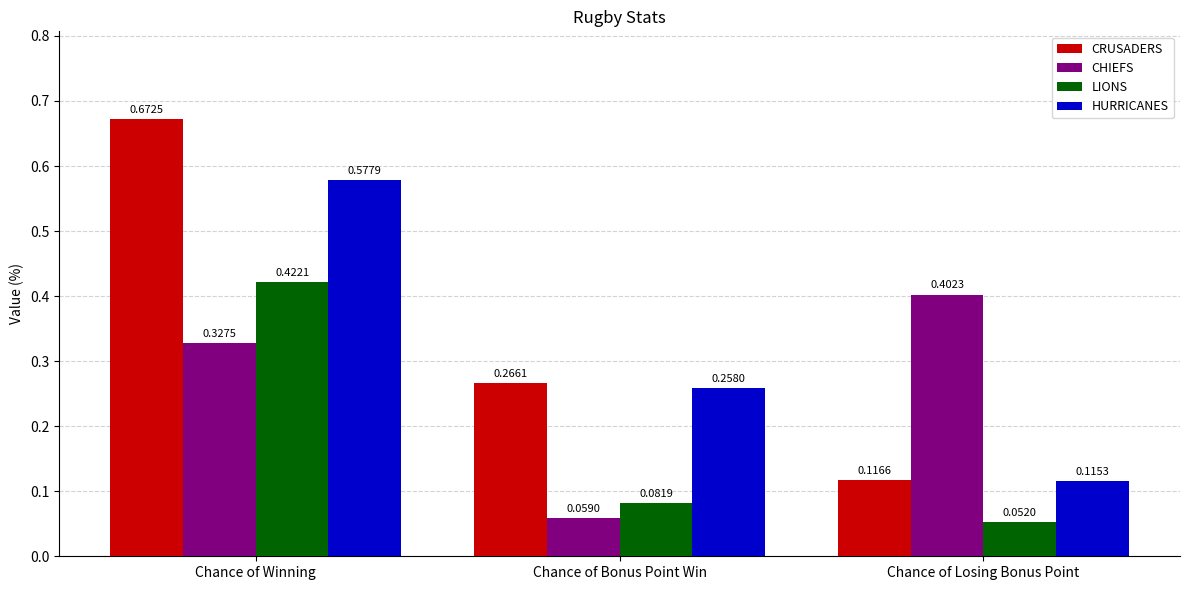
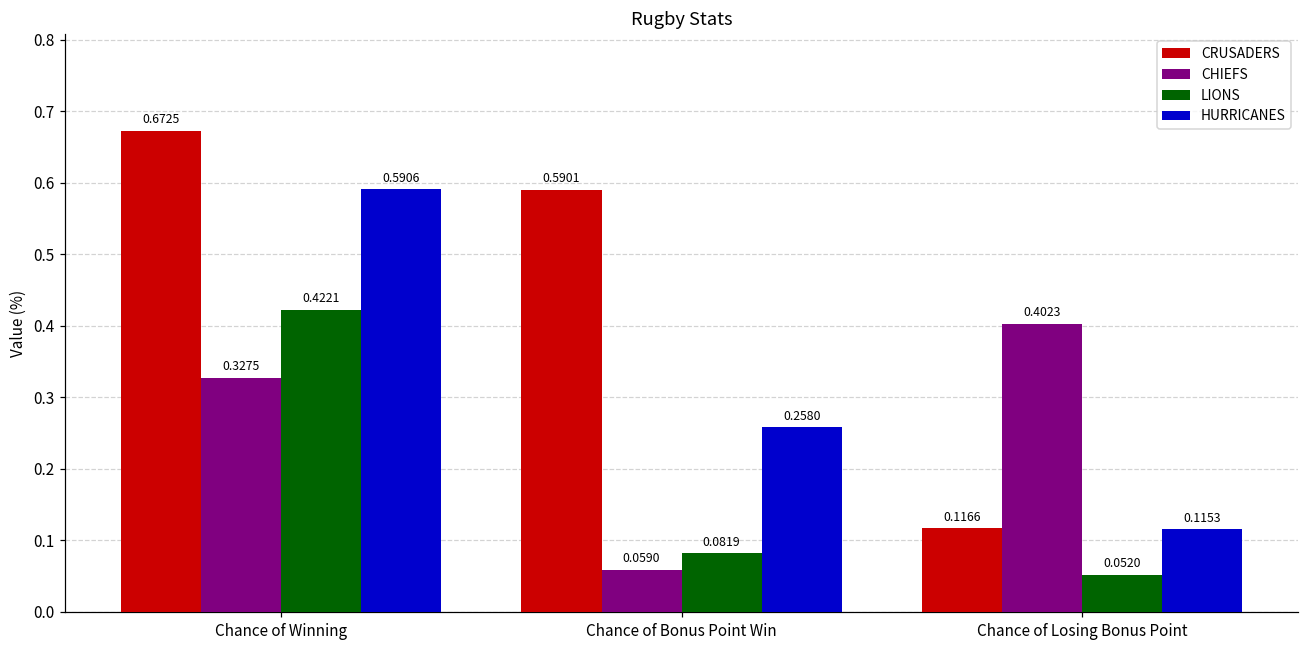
  {
    "CRUSADERS": {
      "Chance of Winning": 0.6725,
-     "Chance of Bonus Point Win": 0.2661,
+     "Chance of Bonus Point Win": 0.5901,
      "Chance of Losing Bonus Point": 0.1166
    },
    "CHIEFS": {
      "Chance of Winning": 0.3275,
      "Chance of Bonus Point Win": 0.0590,
      "Chance of Losing Bonus Point": 0.4023
    },
    "LIONS": {
      "Chance of Winning": 0.4221,
      "Chance of Bonus Point Win": 0.0819,
      "Chance of Losing Bonus Point": 0.0520
    },
    "HURRICANES": {
-     "Chance of Winning": 0.5779,
+     "Chance of Winning": 0.5906,
      "Chance of Bonus Point Win": 0.2580,
      "Chance of Losing Bonus Point": 0.1153
    }
  }
